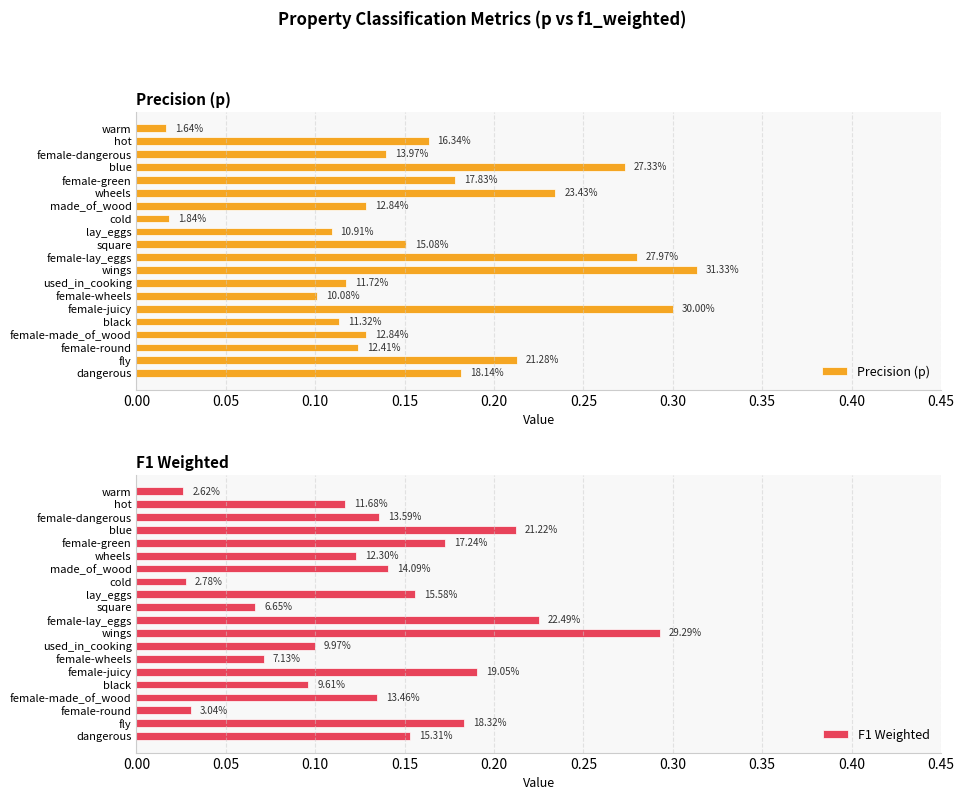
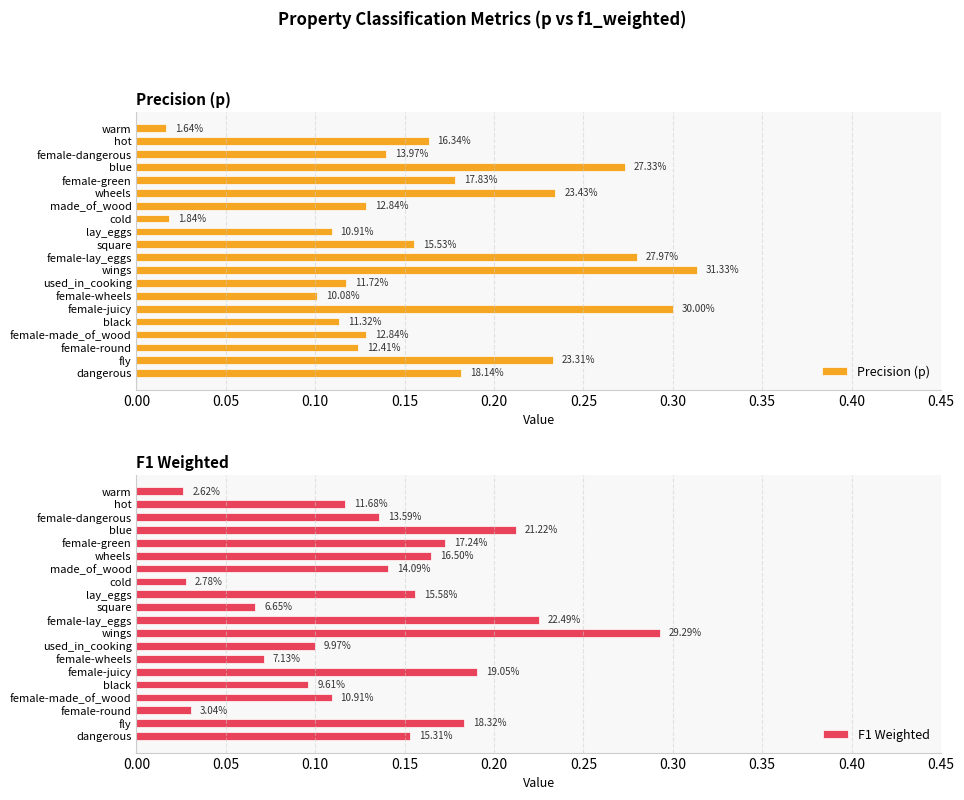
  {
    "Precision (p)": {
      "warm": "1.64%",
      "hot": "16.34%",
      "female-dangerous": "13.97%",
      "blue": "27.33%",
      "female-green": "17.83%",
      "wheels": "23.43%",
      "made_of_wood": "12.84%",
      "cold": "1.84%",
      "lay_eggs": "10.91%",
-     "square": "15.08%",
+     "square": "15.53%",
      "female-lay_eggs": "27.97%",
      "wings": "31.33%",
      "used_in_cooking": "11.72%",
      "female-wheels": "10.08%",
      "female-juicy": "30.00%",
      "black": "11.32%",
      "female-made_of_wood": "12.84%",
      "female-round": "12.41%",
-     "fly": "21.28%",
+     "fly": "23.31%",
      "dangerous": "18.14%"
    },
    "F1 Weighted": {
      "warm": "2.62%",
      "hot": "11.68%",
      "female-dangerous": "13.59%",
      "blue": "21.22%",
      "female-green": "17.24%",
-     "wheels": "12.30%",
+     "wheels": "16.50%",
      "made_of_wood": "14.09%",
      "cold": "2.78%",
      "lay_eggs": "15.58%",
      "square": "6.65%",
      "female-lay_eggs": "22.49%",
      "wings": "29.29%",
      "used_in_cooking": "9.97%",
      "female-wheels": "7.13%",
      "female-juicy": "19.05%",
      "black": "9.61%",
-     "female-made_of_wood": "13.46%",
+     "female-made_of_wood": "10.91%",
      "female-round": "3.04%",
      "fly": "18.32%",
      "dangerous": "15.31%"
    }
  }
